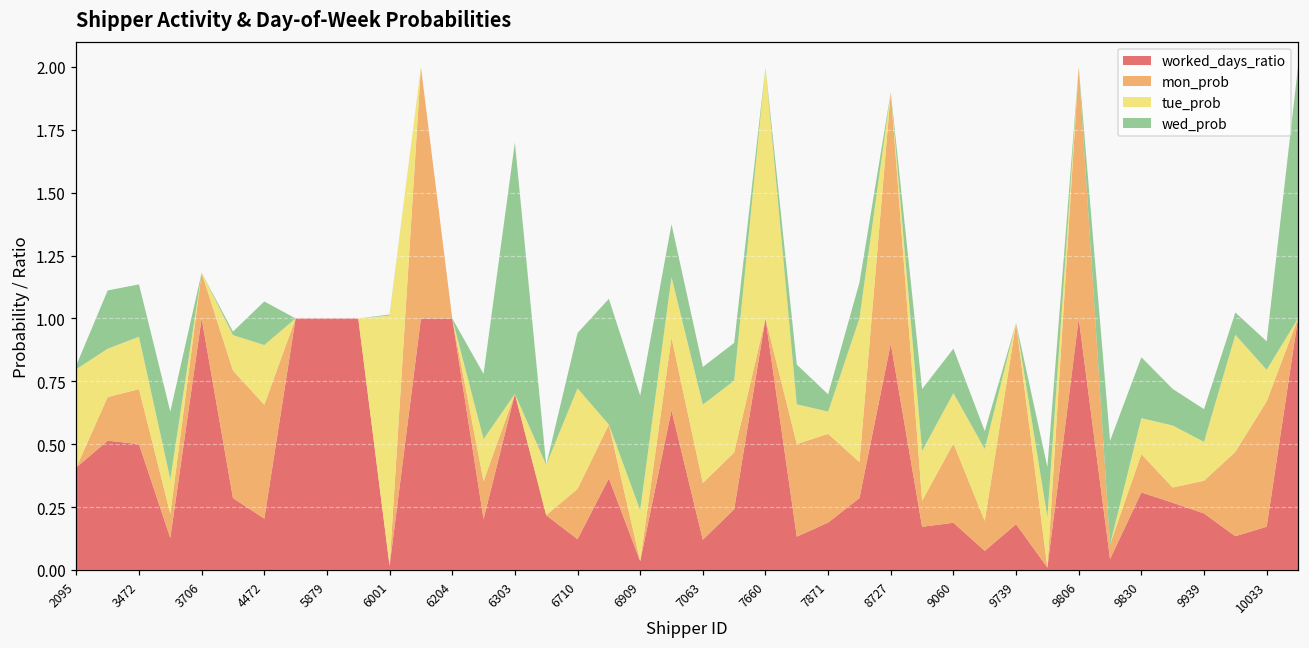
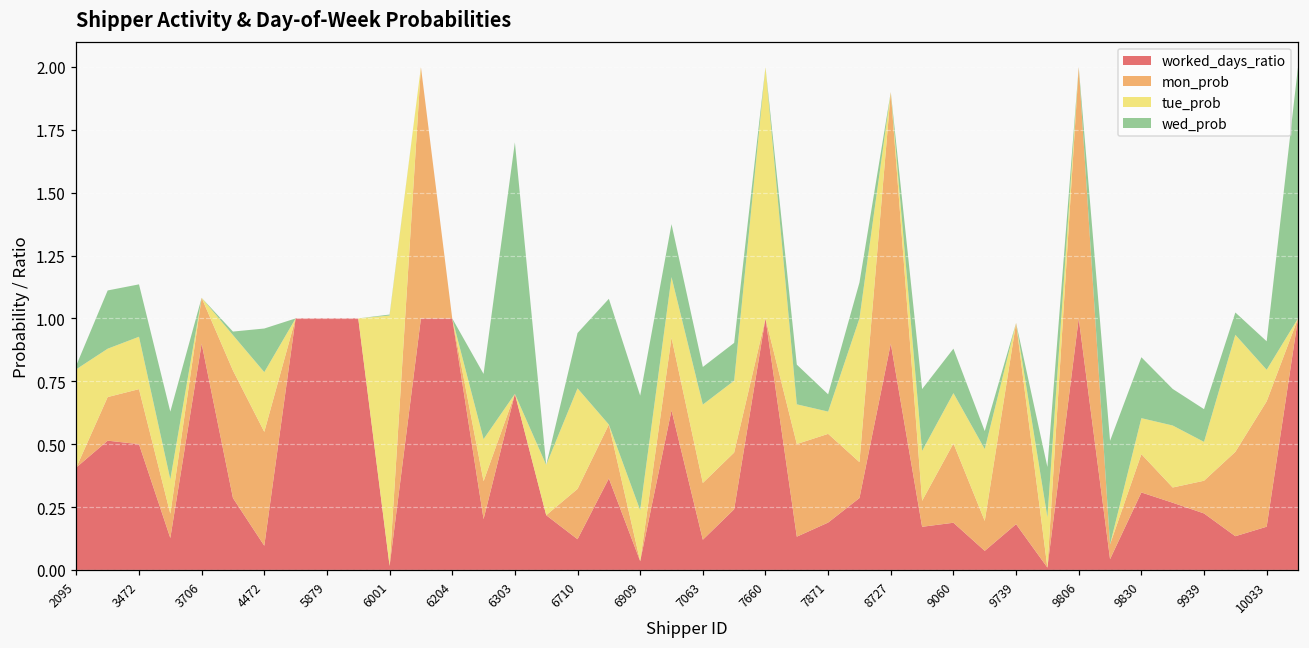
  {
    "worked_days_ratio": {
      "3472": 0.50,
-     "3706": 1.0,
-     "4472": 0.20,
+     "3706": 0.9,
+     "4472": 0.10,
      "6710": 0.12,
      "7063": 0.12,
      "7871": 0.19,
      "8727": 0.90,
      "9739": 0.18,
      "9830": 0.31,
      "9939": 0.22,
      "10033": 0.17
    }
  }
